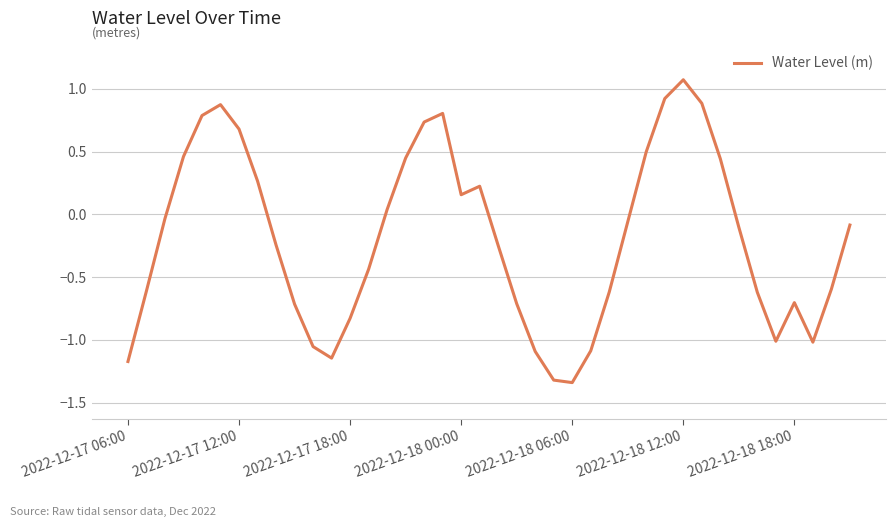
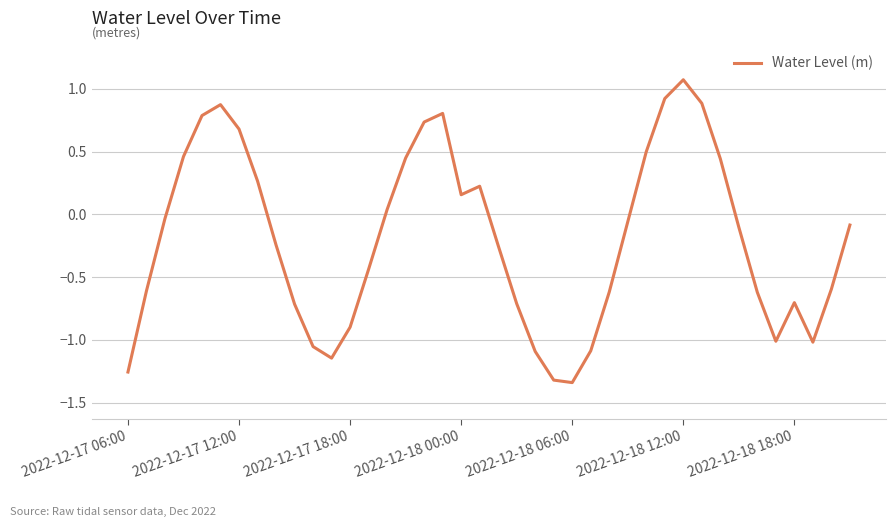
  {
-   "2022-12-17 06:00": -1.17,
+   "2022-12-17 06:00": -1.26,
    "2022-12-17 12:00": 0.68,
-   "2022-12-17 18:00": -0.83,
+   "2022-12-17 18:00": -0.90,
    "2022-12-18 00:00": 0.16,
    "2022-12-18 06:00": -1.34,
    "2022-12-18 12:00": 1.07,
    "2022-12-18 18:00": -0.70
  }
